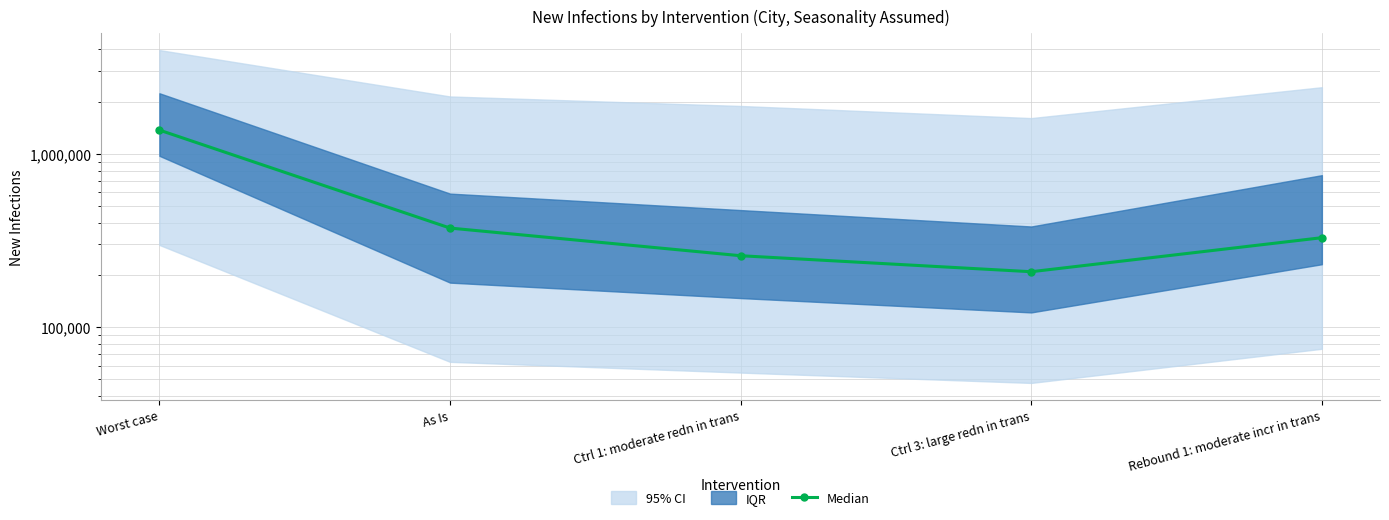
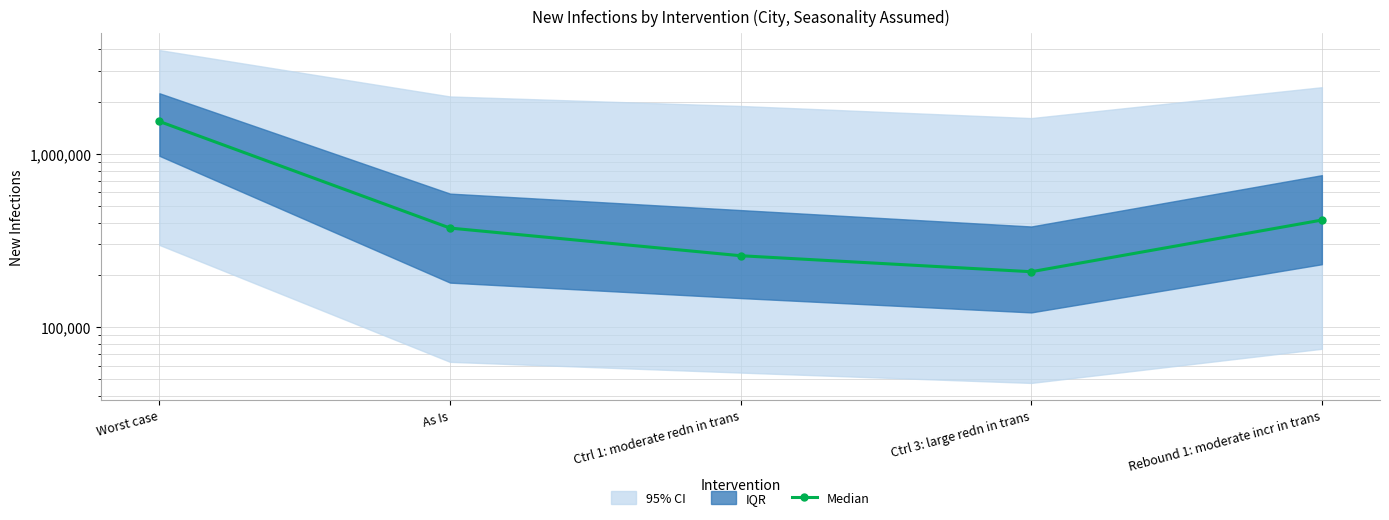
  {
    "Median": {
-     "Worst case": "1,400,000",
+     "Worst case": "1,500,000",
      "As Is": "370,000",
      "Ctrl 1: moderate redn in trans": "260,000",
      "Ctrl 3: large redn in trans": "210,000",
-     "Rebound 1: moderate incr in trans": "330,000"
+     "Rebound 1: moderate incr in trans": "410,000"
    }
  }
